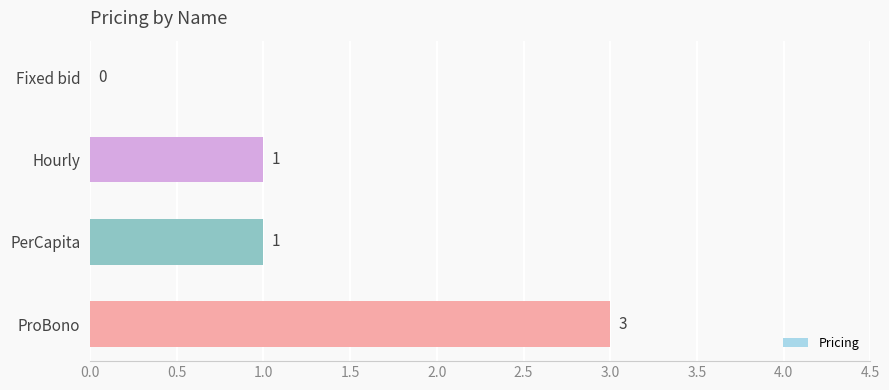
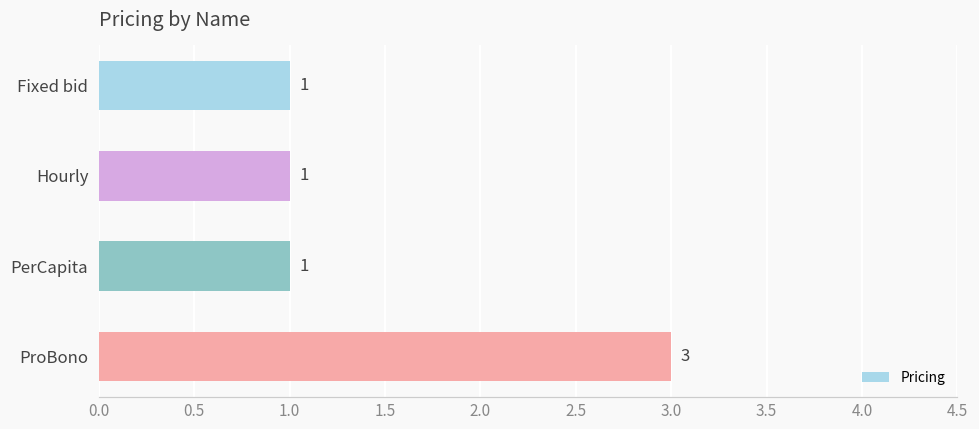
  {
-   "Fixed bid": 0,
+   "Fixed bid": 1,
    "Hourly": 1,
    "PerCapita": 1,
    "ProBono": 3
  }
